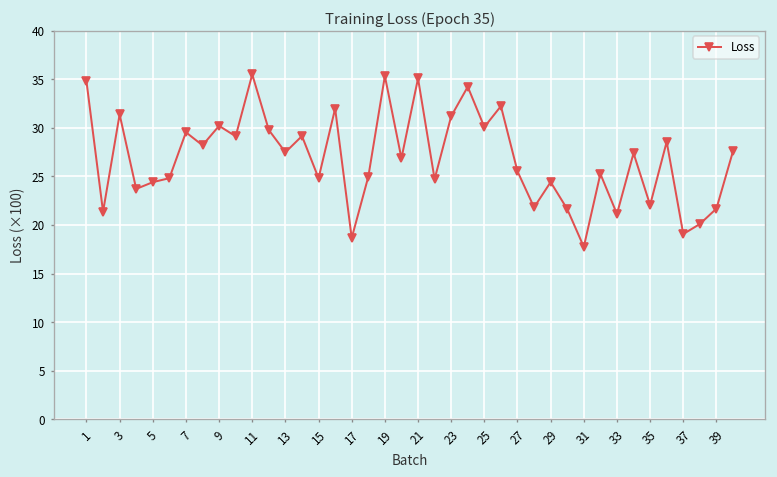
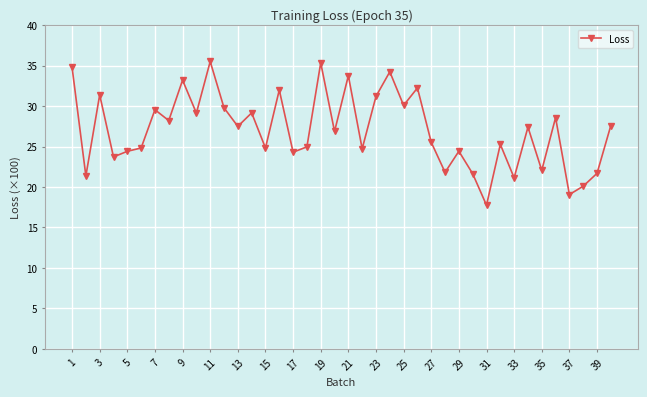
  {
    "1": 35,
    "3": 31,
    "5": 24,
    "7": 30,
-   "9": 30,
+   "9": 33,
    "11": 36,
    "13": 27,
    "15": 25,
-   "17": 19,
+   "17": 24,
    "19": 35,
-   "21": 35,
+   "21": 34,
    "23": 31,
    "25": 30,
    "27": 26,
    "29": 24,
    "31": 18,
    "33": 21,
    "35": 22,
    "37": 19,
    "39": 22
  }
